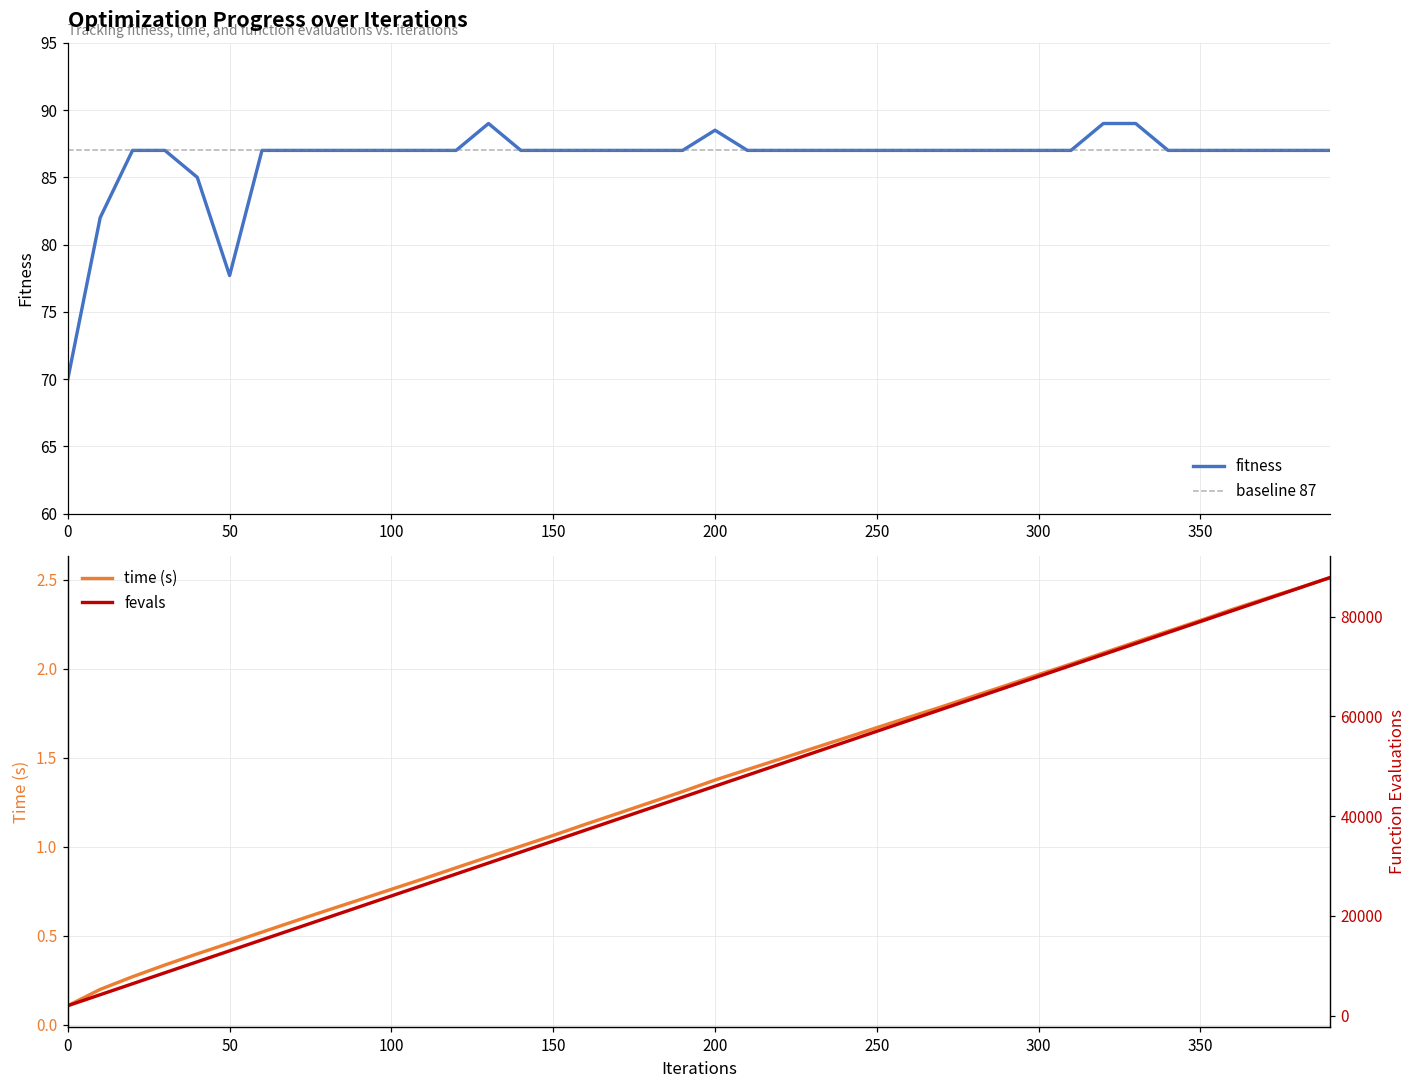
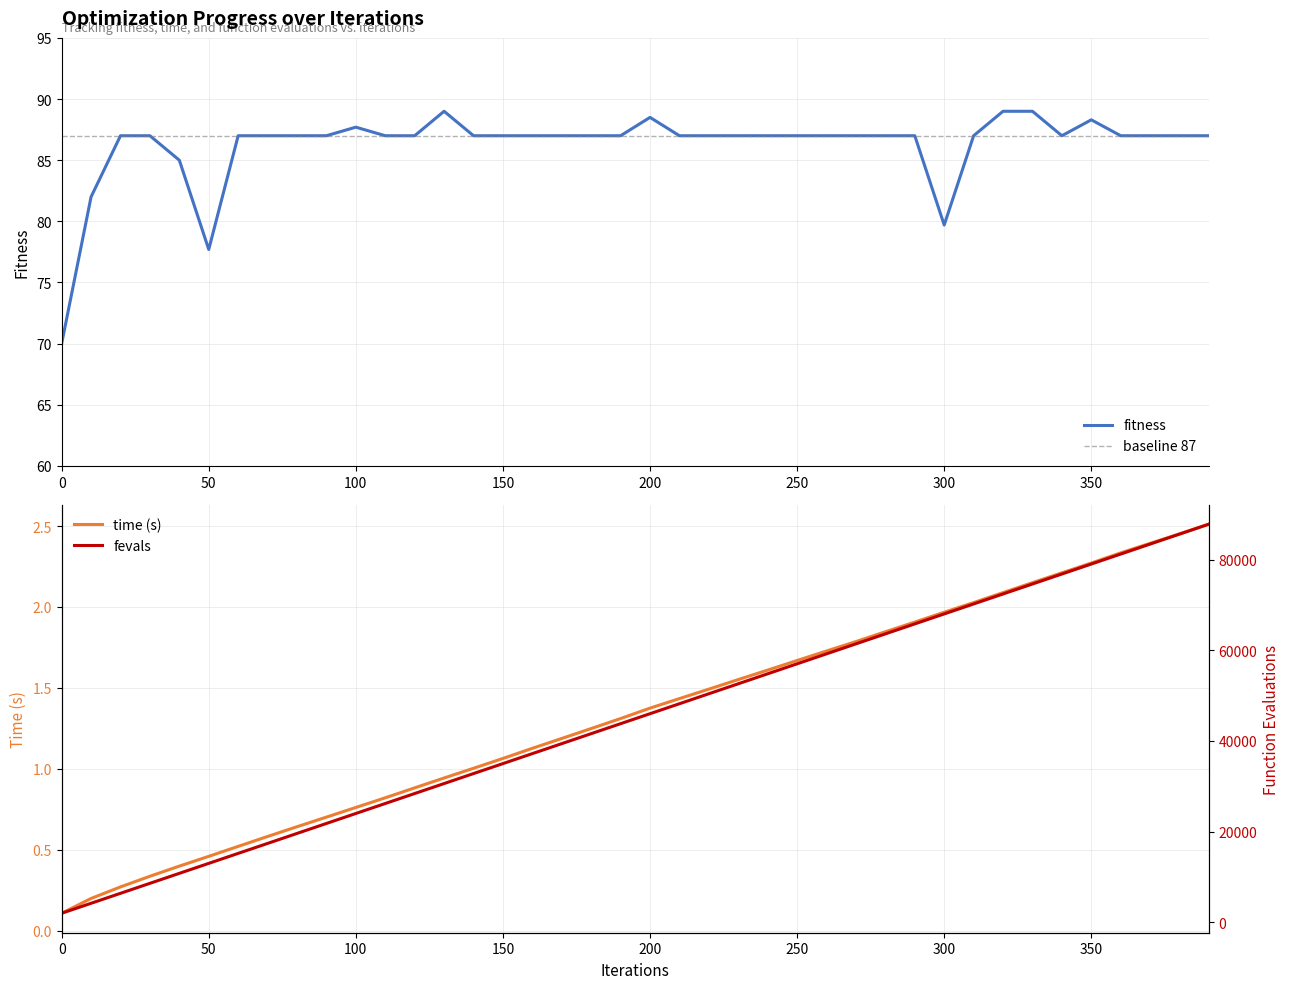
  {
    "Optimization Progress over Iterations": {
      "0": 70.0,
      "50": 77.7,
-     "100": 87.0,
+     "100": 87.7,
      "150": 87.0,
      "200": 88.5,
      "250": 87.0,
-     "300": 87.0,
-     "350": 87.0
+     "300": 79.7,
+     "350": 88.3
    }
  }
